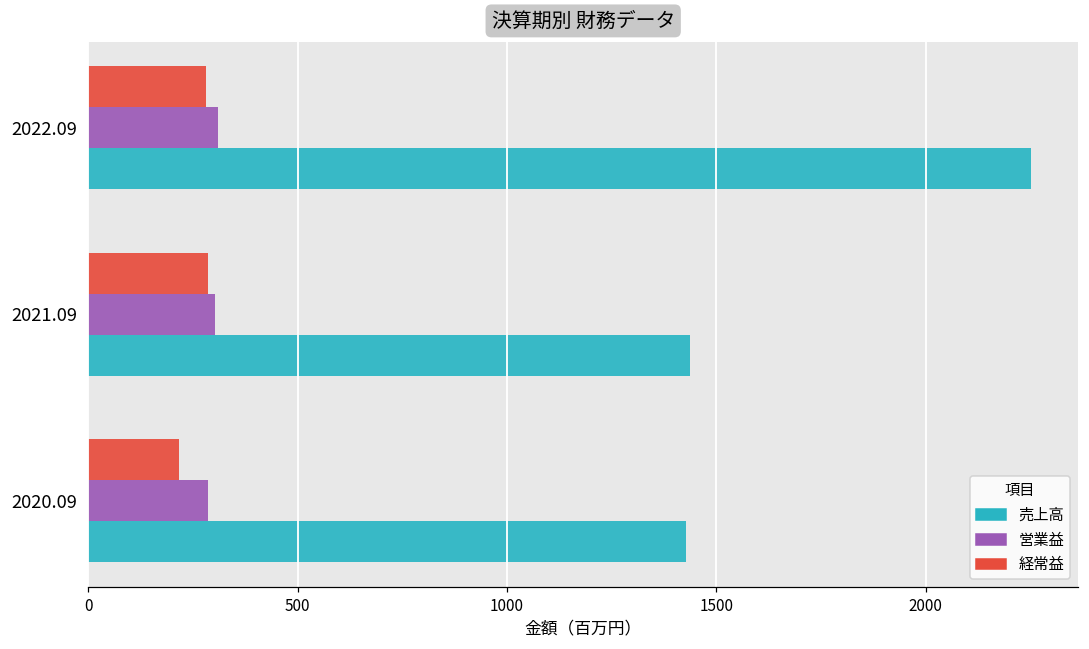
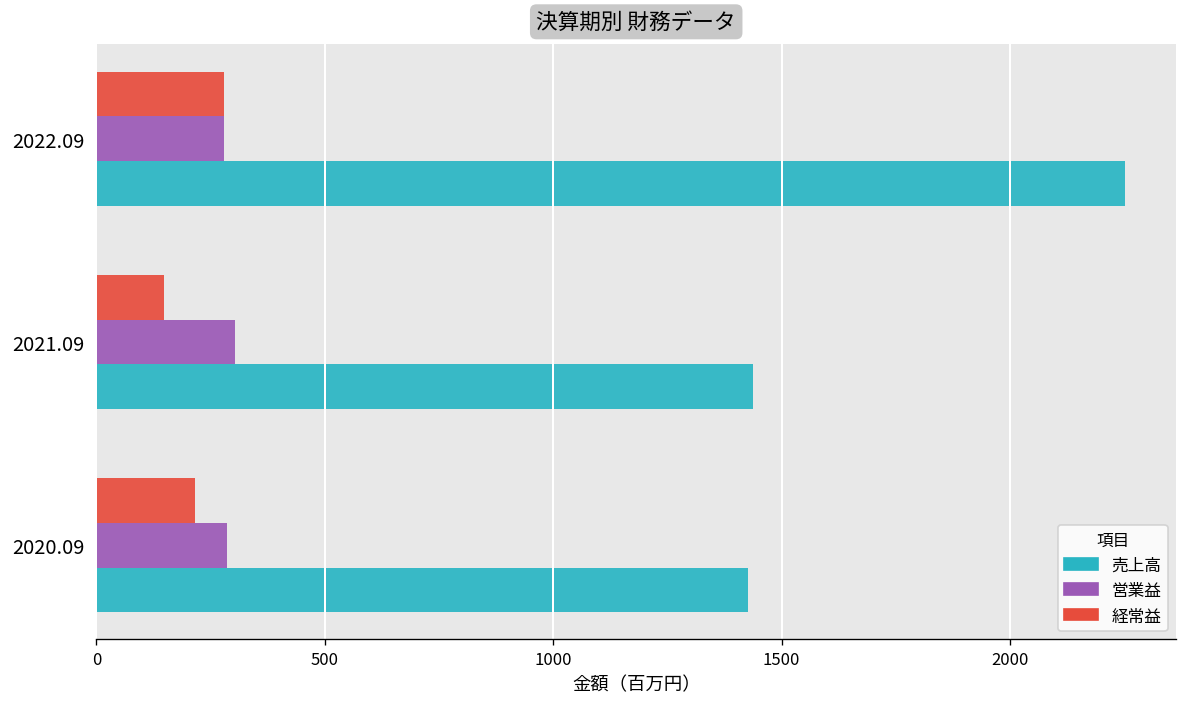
  {
    "売上高": {
      "2022.09": 2250,
      "2021.09": 1440,
      "2020.09": 1430
    },
    "営業益": {
-     "2022.09": 310,
+     "2022.09": 280,
      "2021.09": 300,
      "2020.09": 290
    },
    "経常益": {
      "2022.09": 280,
-     "2021.09": 290,
+     "2021.09": 150,
      "2020.09": 220
    }
  }
